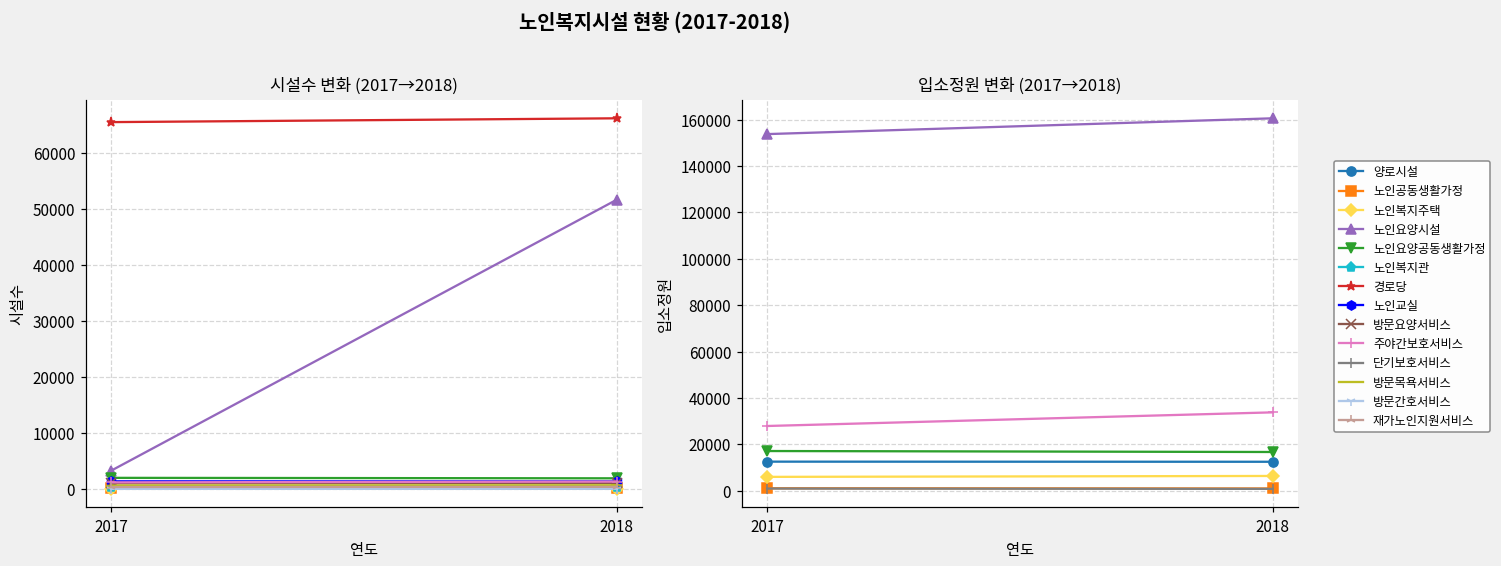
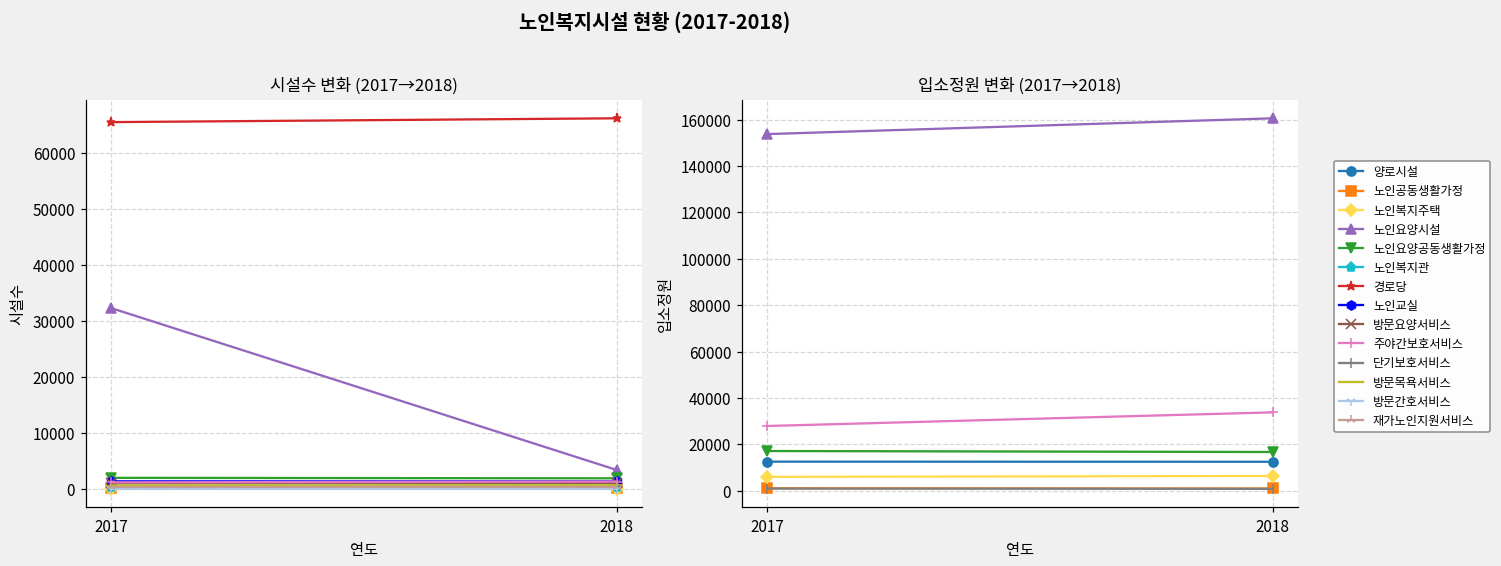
  {
    "시설수 변화 (2017→2018)": {
      "노인요양시설": {
-       "2017": 3000,
-       "2018": 52000
+       "2017": 32000,
+       "2018": 3000
      },
      "노인요양공동생활가정": {
        "2017": 2000,
        "2018": 2000
      },
      "경로당": {
        "2017": 66000,
        "2018": 66000
      }
    },
    "입소정원 변화 (2017→2018)": {
      "양로시설": {
        "2017": 13000,
        "2018": 13000
      },
      "노인복지주택": {
        "2017": 6000,
        "2018": 6000
      },
      "노인요양시설": {
        "2017": 154000,
        "2018": 161000
      },
      "노인요양공동생활가정": {
        "2017": 17000,
        "2018": 17000
      },
      "주야간보호서비스": {
        "2017": 28000,
        "2018": 34000
      }
    }
  }
